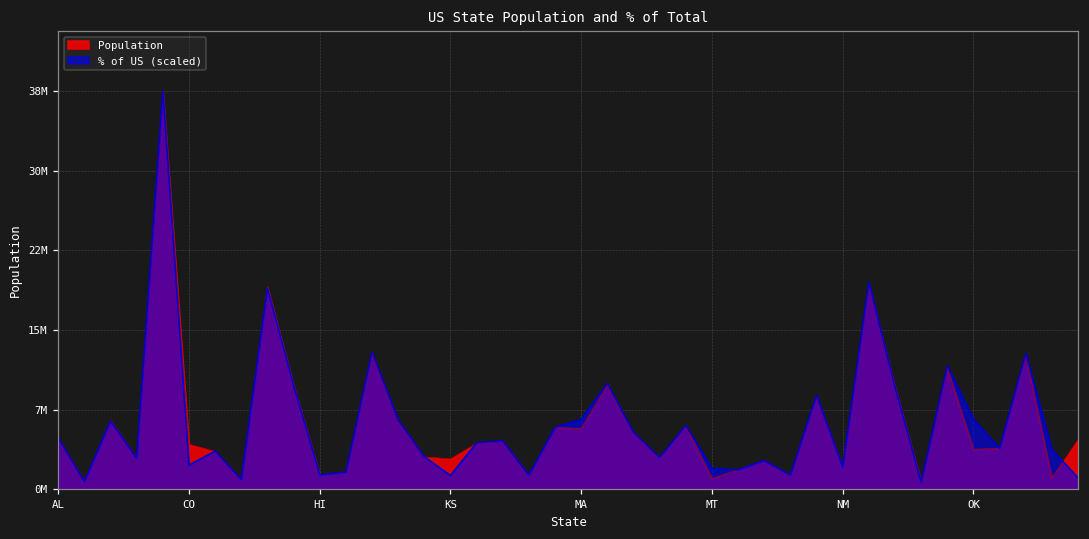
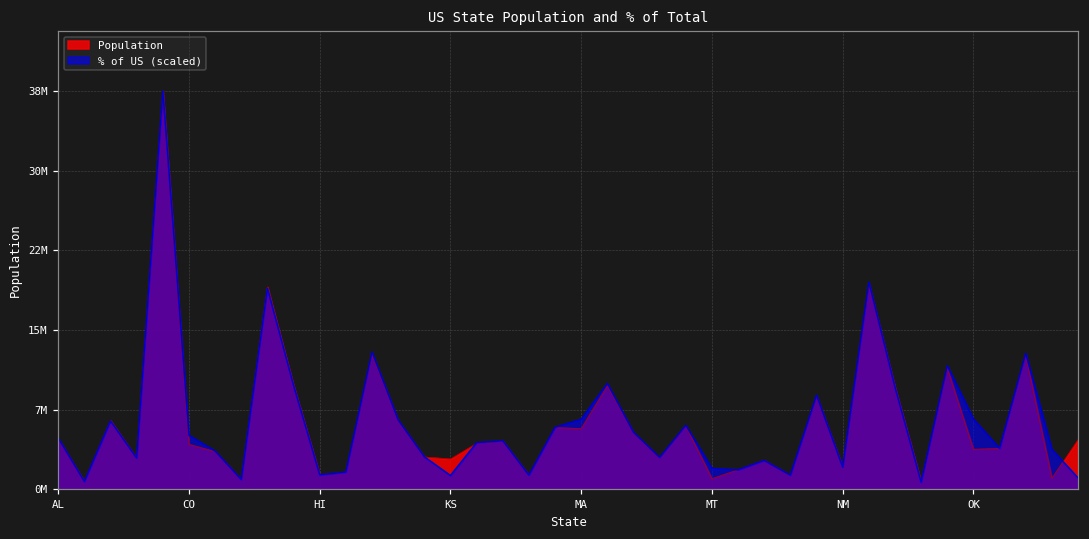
  {
    "Population": {
      "CO": 4000000,
      "KS": 3000000,
      "MA": 6000000,
      "MT": 1000000,
      "OK": 4000000
    },
    "% of US (scaled)": {
-     "CO": 2000000,
+     "CO": 5000000,
      "KS": 1000000,
      "MA": 7000000,
      "MT": 2000000,
      "OK": 7000000
    }
  }
